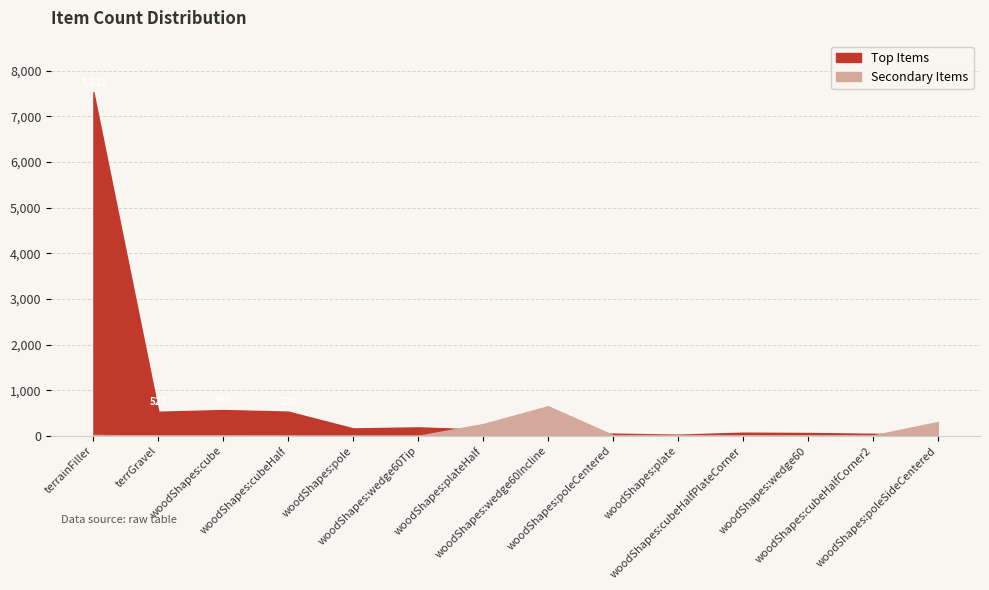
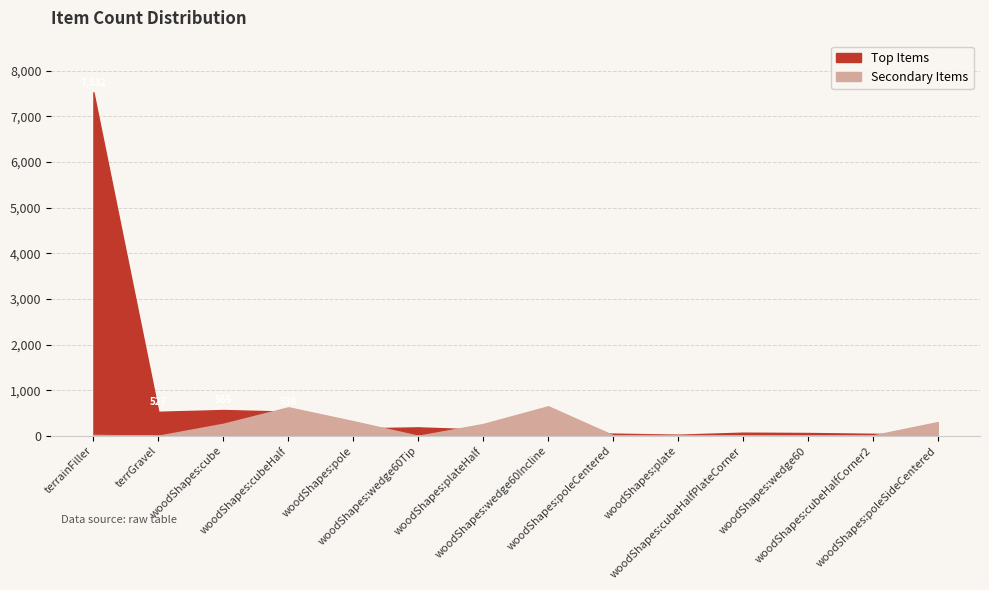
  {
    "Top Items": {
      "terrainFiller": "7,500",
      "terrGravel": "500",
      "woodShapes:cube": "600",
      "woodShapes:wedge60Tip": "200",
      "woodShapes:cubeHalfPlateCorner": "100",
      "woodShapes:wedge60": "100"
    },
    "Secondary Items": {
-     "woodShapes:cube": "0",
-     "woodShapes:cubeHalf": "0",
-     "woodShapes:pole": "0",
+     "woodShapes:cube": "300",
+     "woodShapes:cubeHalf": "600",
+     "woodShapes:pole": "300",
      "woodShapes:plateHalf": "300",
      "woodShapes:wedge60Incline": "600",
      "woodShapes:poleSideCentered": "300"
    }
  }
